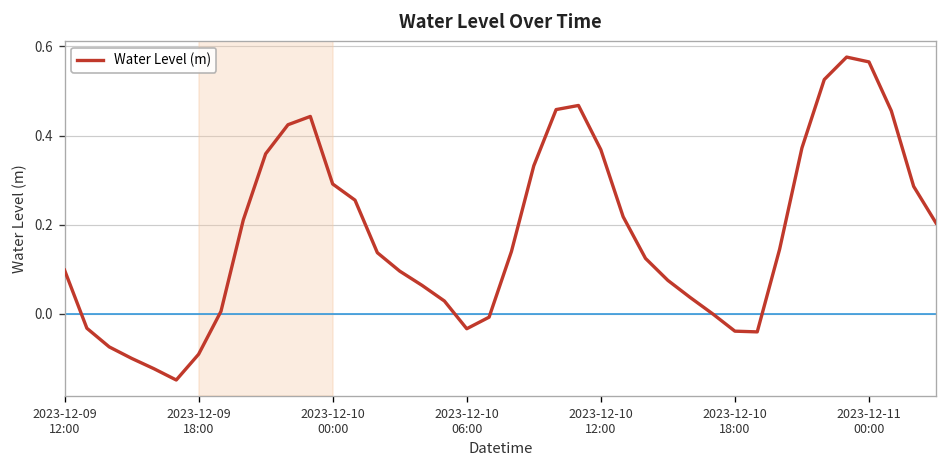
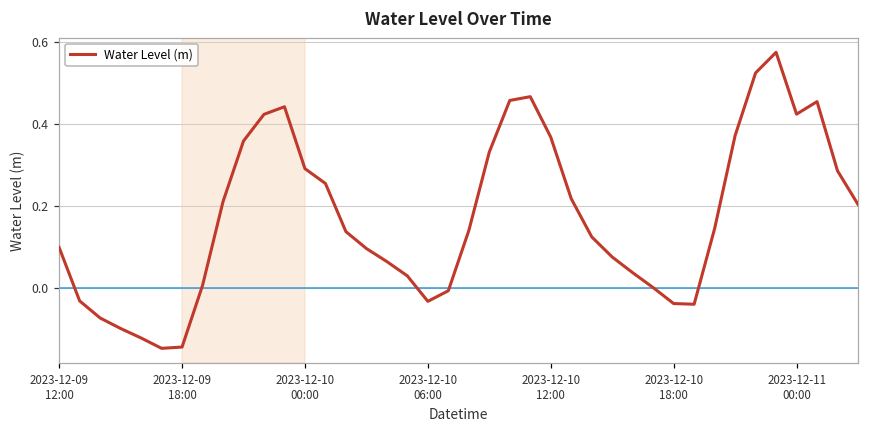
  {
    "2023-12-09 12:00": 0.10,
-   "2023-12-09 18:00": -0.09,
+   "2023-12-09 18:00": -0.14,
    "2023-12-10 00:00": 0.29,
    "2023-12-10 06:00": -0.03,
    "2023-12-10 12:00": 0.37,
    "2023-12-10 18:00": -0.04,
-   "2023-12-11 00:00": 0.57
+   "2023-12-11 00:00": 0.42
  }
